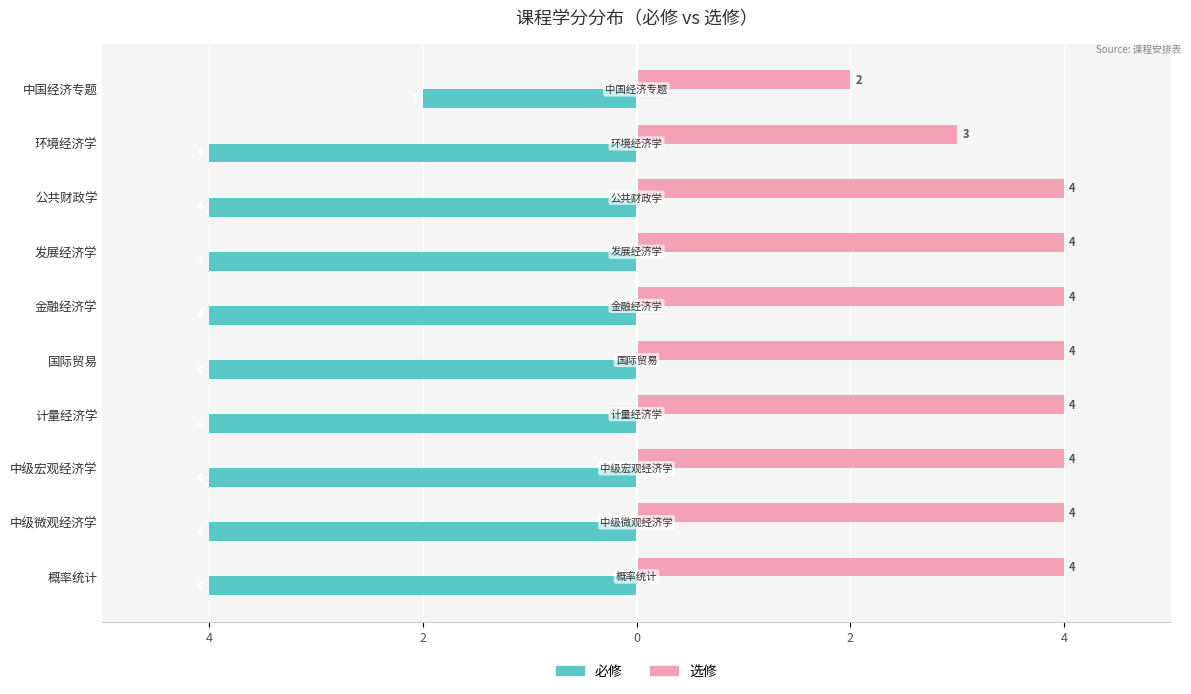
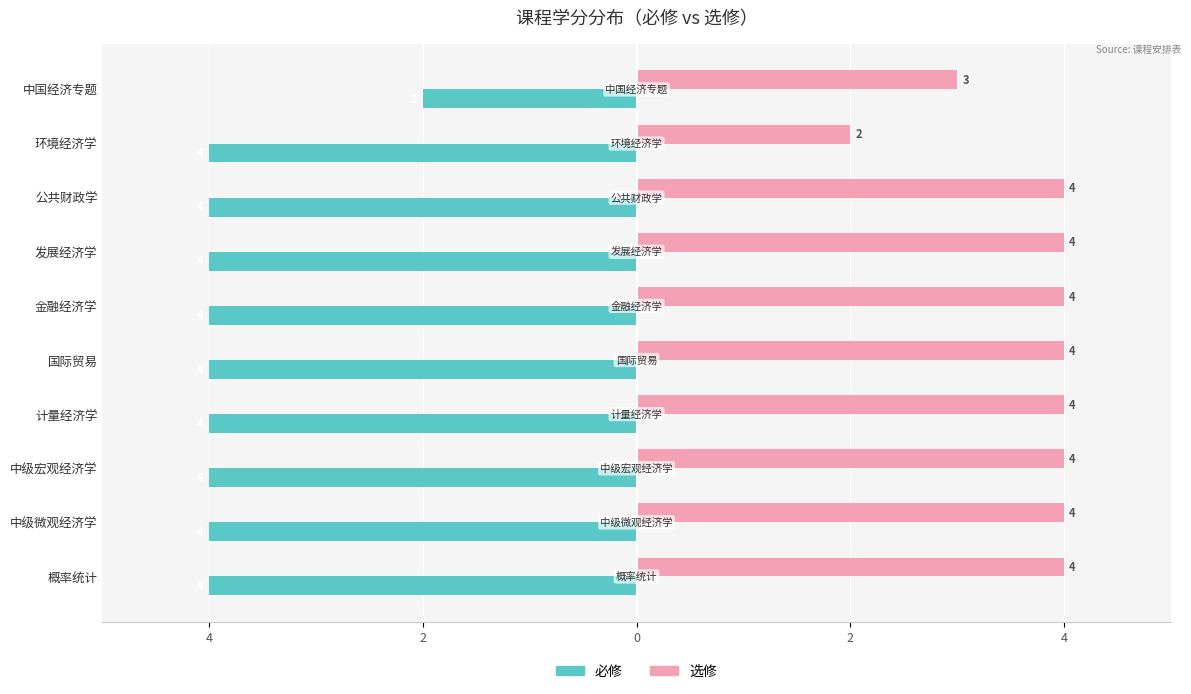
  {
    "选修": {
-     "中国经济专题": 2,
-     "环境经济学": 3,
+     "中国经济专题": 3,
+     "环境经济学": 2,
      "公共财政学": 4,
      "发展经济学": 4,
      "金融经济学": 4,
      "国际贸易": 4,
      "计量经济学": 4,
      "中级宏观经济学": 4,
      "中级微观经济学": 4,
      "概率统计": 4
    }
  }
